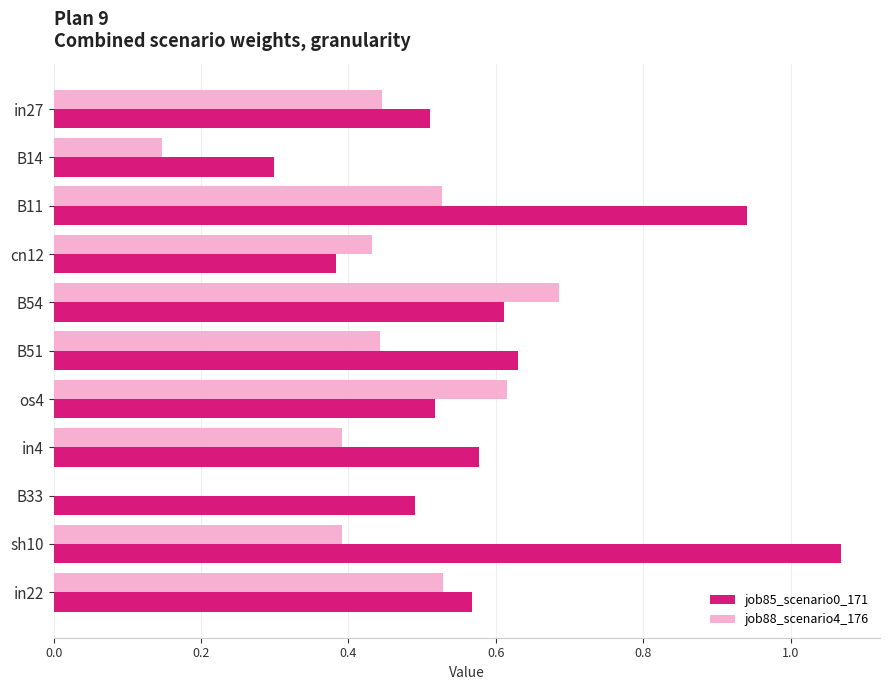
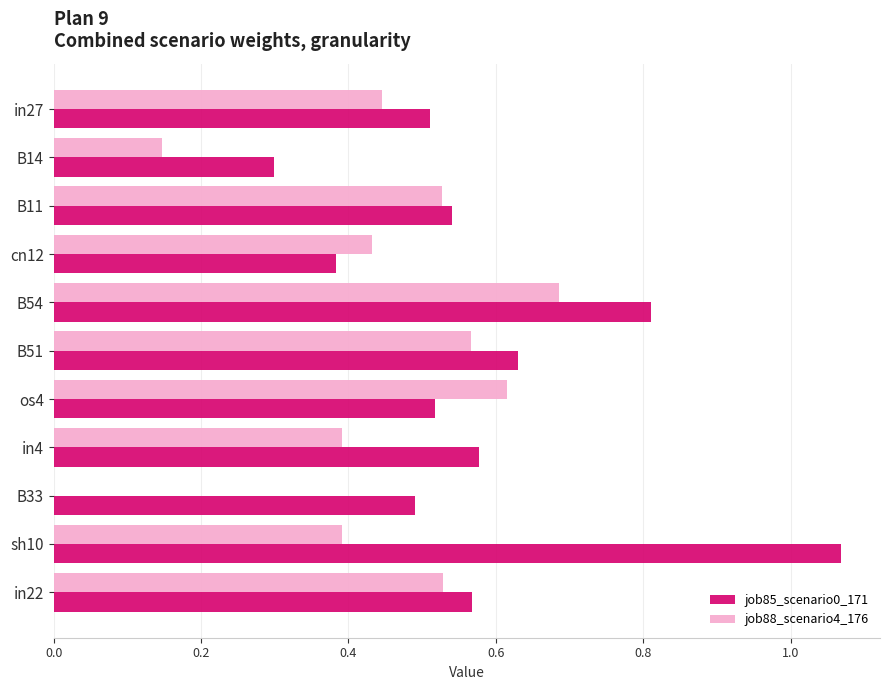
  {
    "job85_scenario0_171": {
      "in27": 0.51,
      "B14": 0.30,
-     "B11": 0.94,
+     "B11": 0.54,
      "cn12": 0.38,
-     "B54": 0.61,
+     "B54": 0.81,
      "B51": 0.63,
      "os4": 0.52,
      "in4": 0.58,
      "B33": 0.49,
      "sh10": 1.07,
      "in22": 0.57
    },
    "job88_scenario4_176": {
      "in27": 0.45,
      "B14": 0.15,
      "B11": 0.53,
      "cn12": 0.43,
      "B54": 0.69,
-     "B51": 0.44,
+     "B51": 0.57,
      "os4": 0.62,
      "in4": 0.39,
      "B33": 0.00,
      "sh10": 0.39,
      "in22": 0.53
    }
  }
